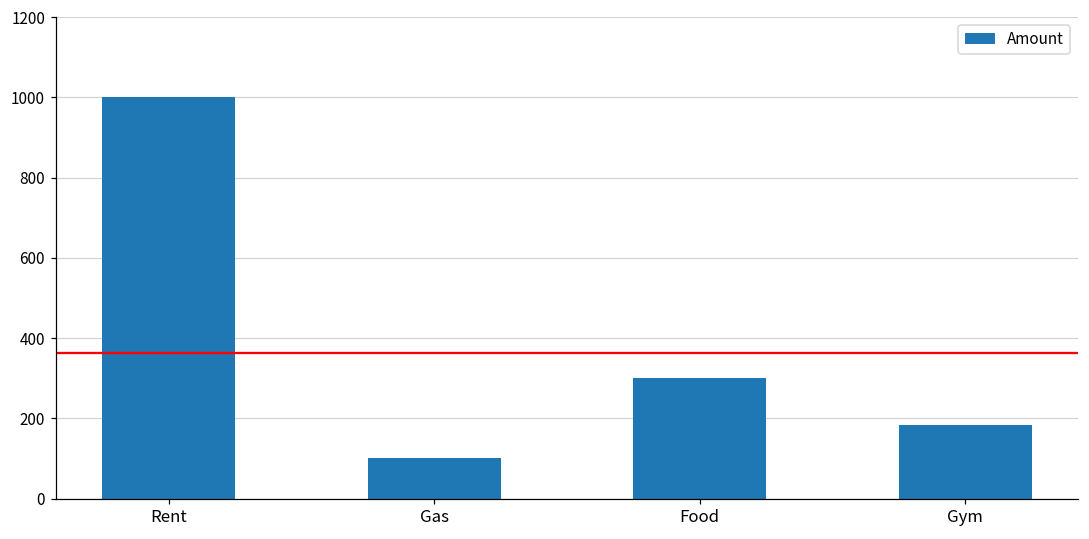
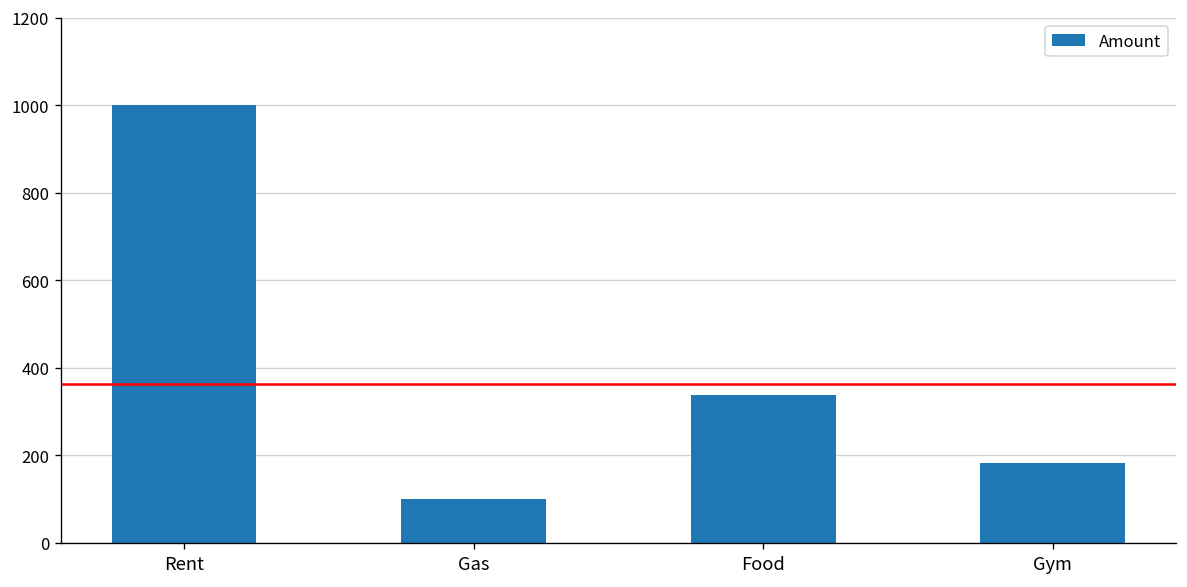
  {
    "Rent": 1000,
    "Gas": 100,
-   "Food": 300,
+   "Food": 340,
    "Gym": 180
  }
